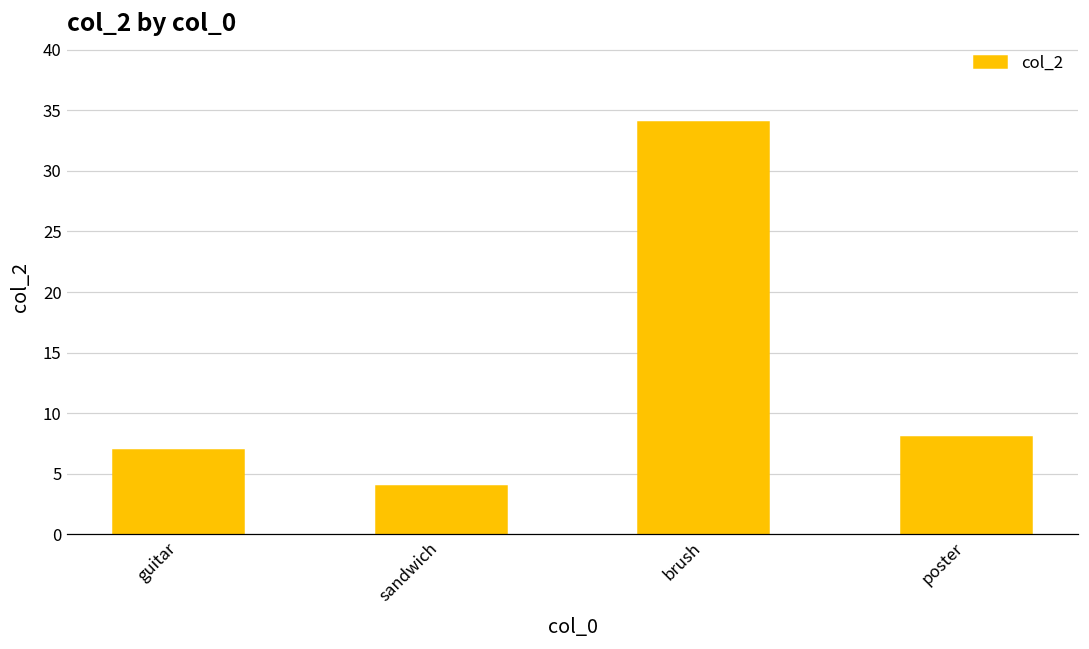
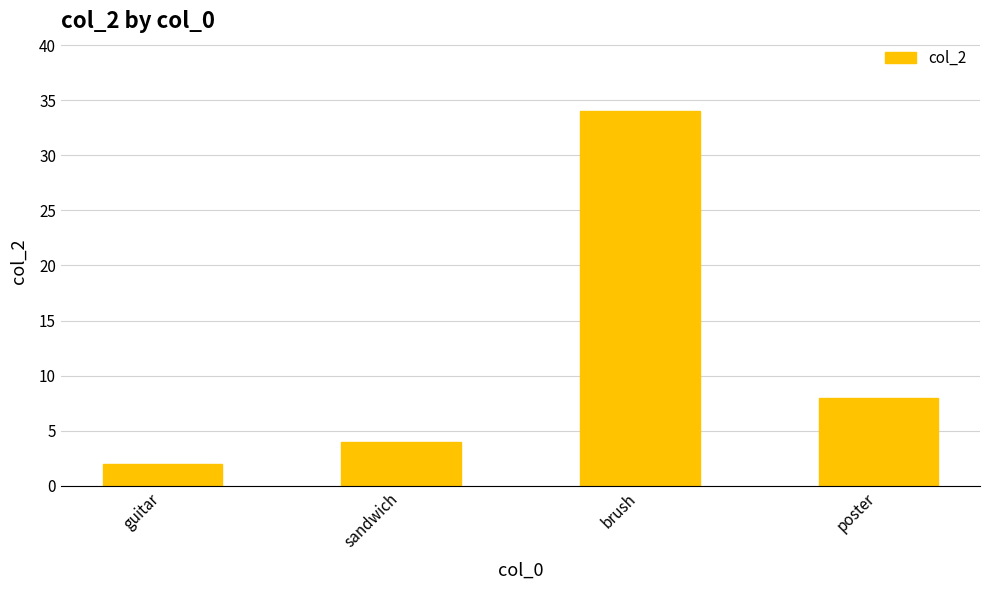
  {
-   "guitar": 7,
+   "guitar": 2,
    "sandwich": 4,
    "brush": 34,
    "poster": 8
  }
